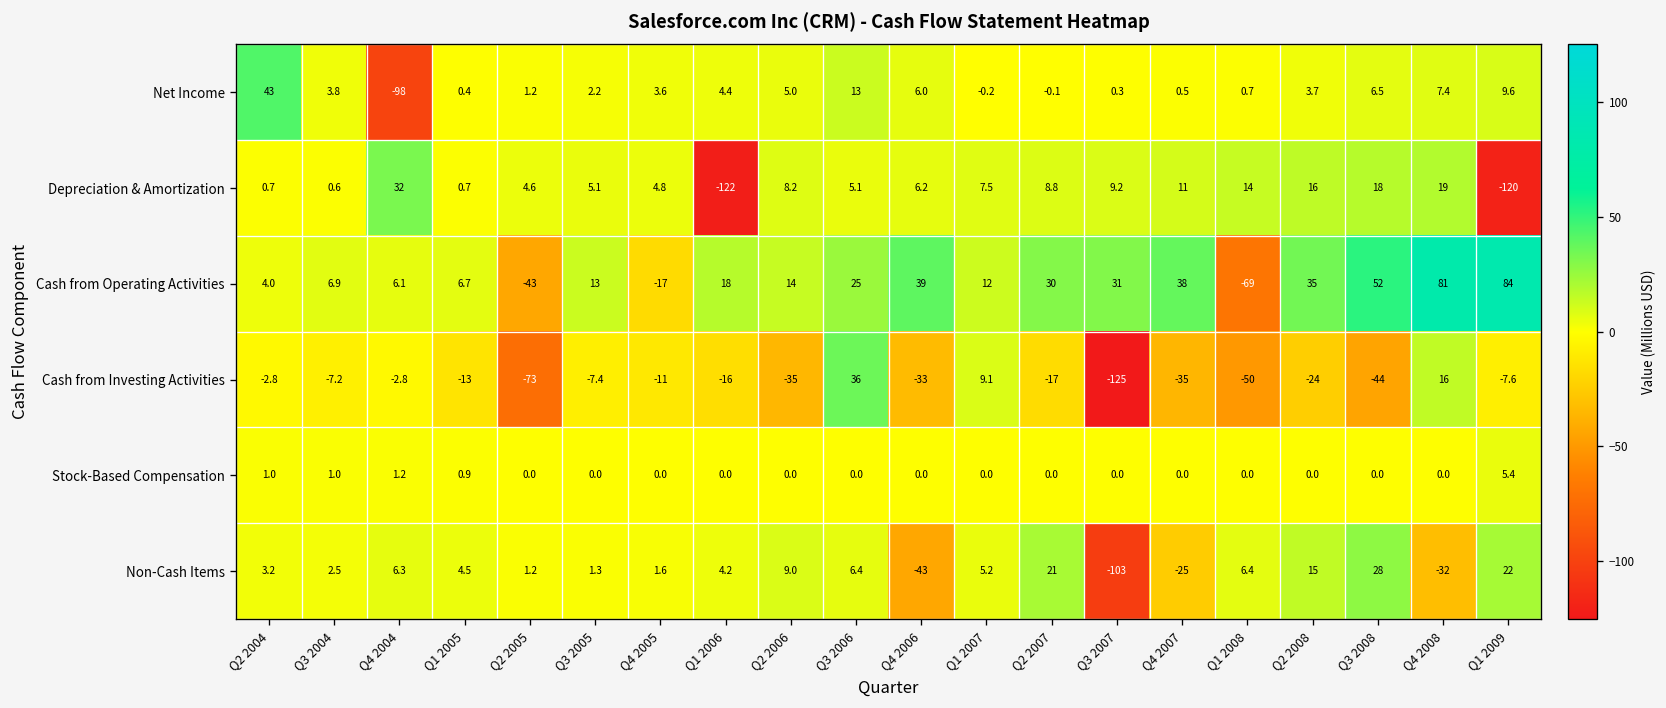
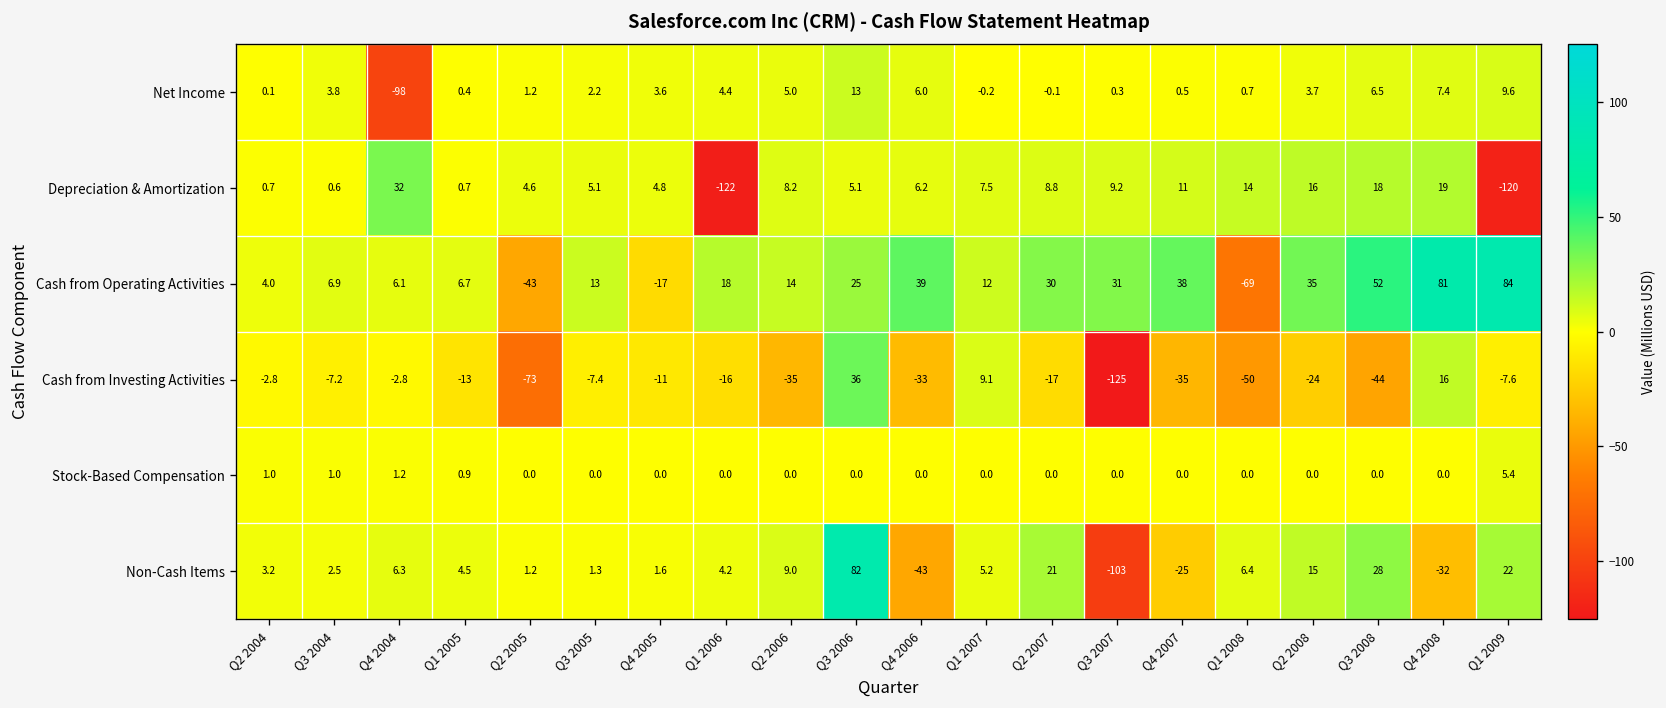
  {
    "Net Income": {
-     "Q2 2004": 43,
+     "Q2 2004": 0.1,
      "Q3 2004": 3.8,
      "Q4 2004": -98,
      "Q1 2005": 0.4,
      "Q2 2005": 1.2,
      "Q3 2005": 2.2,
      "Q4 2005": 3.6,
      "Q1 2006": 4.4,
      "Q2 2006": 5.0,
      "Q3 2006": 13,
      "Q4 2006": 6.0,
      "Q1 2007": -0.2,
      "Q2 2007": -0.1,
      "Q3 2007": 0.3,
      "Q4 2007": 0.5,
      "Q1 2008": 0.7,
      "Q2 2008": 3.7,
      "Q3 2008": 6.5,
      "Q4 2008": 7.4,
      "Q1 2009": 9.6
    },
    "Depreciation & Amortization": {
      "Q2 2004": 0.7,
      "Q3 2004": 0.6,
      "Q4 2004": 32,
      "Q1 2005": 0.7,
      "Q2 2005": 4.6,
      "Q3 2005": 5.1,
      "Q4 2005": 4.8,
      "Q1 2006": -122,
      "Q2 2006": 8.2,
      "Q3 2006": 5.1,
      "Q4 2006": 6.2,
      "Q1 2007": 7.5,
      "Q2 2007": 8.8,
      "Q3 2007": 9.2,
      "Q4 2007": 11,
      "Q1 2008": 14,
      "Q2 2008": 16,
      "Q3 2008": 18,
      "Q4 2008": 19,
      "Q1 2009": -120
    },
    "Cash from Operating Activities": {
      "Q2 2004": 4.0,
      "Q3 2004": 6.9,
      "Q4 2004": 6.1,
      "Q1 2005": 6.7,
      "Q2 2005": -43,
      "Q3 2005": 13,
      "Q4 2005": -17,
      "Q1 2006": 18,
      "Q2 2006": 14,
      "Q3 2006": 25,
      "Q4 2006": 39,
      "Q1 2007": 12,
      "Q2 2007": 30,
      "Q3 2007": 31,
      "Q4 2007": 38,
      "Q1 2008": -69,
      "Q2 2008": 35,
      "Q3 2008": 52,
      "Q4 2008": 81,
      "Q1 2009": 84
    },
    "Cash from Investing Activities": {
      "Q2 2004": -2.8,
      "Q3 2004": -7.2,
      "Q4 2004": -2.8,
      "Q1 2005": -13,
      "Q2 2005": -73,
      "Q3 2005": -7.4,
      "Q4 2005": -11,
      "Q1 2006": -16,
      "Q2 2006": -35,
      "Q3 2006": 36,
      "Q4 2006": -33,
      "Q1 2007": 9.1,
      "Q2 2007": -17,
      "Q3 2007": -125,
      "Q4 2007": -35,
      "Q1 2008": -50,
      "Q2 2008": -24,
      "Q3 2008": -44,
      "Q4 2008": 16,
      "Q1 2009": -7.6
    },
    "Stock-Based Compensation": {
      "Q2 2004": 1.0,
      "Q3 2004": 1.0,
      "Q4 2004": 1.2,
      "Q1 2005": 0.9,
      "Q2 2005": 0.0,
      "Q3 2005": 0.0,
      "Q4 2005": 0.0,
      "Q1 2006": 0.0,
      "Q2 2006": 0.0,
      "Q3 2006": 0.0,
      "Q4 2006": 0.0,
      "Q1 2007": 0.0,
      "Q2 2007": 0.0,
      "Q3 2007": 0.0,
      "Q4 2007": 0.0,
      "Q1 2008": 0.0,
      "Q2 2008": 0.0,
      "Q3 2008": 0.0,
      "Q4 2008": 0.0,
      "Q1 2009": 5.4
    },
    "Non-Cash Items": {
      "Q2 2004": 3.2,
      "Q3 2004": 2.5,
      "Q4 2004": 6.3,
      "Q1 2005": 4.5,
      "Q2 2005": 1.2,
      "Q3 2005": 1.3,
      "Q4 2005": 1.6,
      "Q1 2006": 4.2,
      "Q2 2006": 9.0,
-     "Q3 2006": 6.4,
+     "Q3 2006": 82,
      "Q4 2006": -43,
      "Q1 2007": 5.2,
      "Q2 2007": 21,
      "Q3 2007": -103,
      "Q4 2007": -25,
      "Q1 2008": 6.4,
      "Q2 2008": 15,
      "Q3 2008": 28,
      "Q4 2008": -32,
      "Q1 2009": 22
    }
  }
